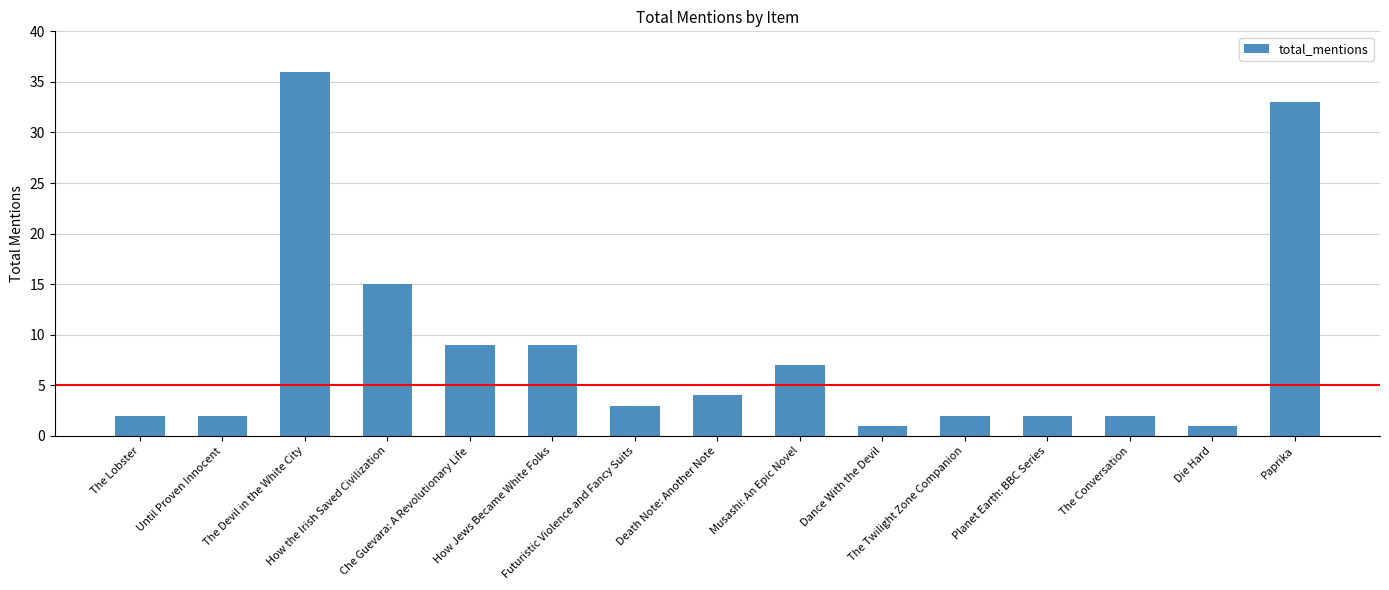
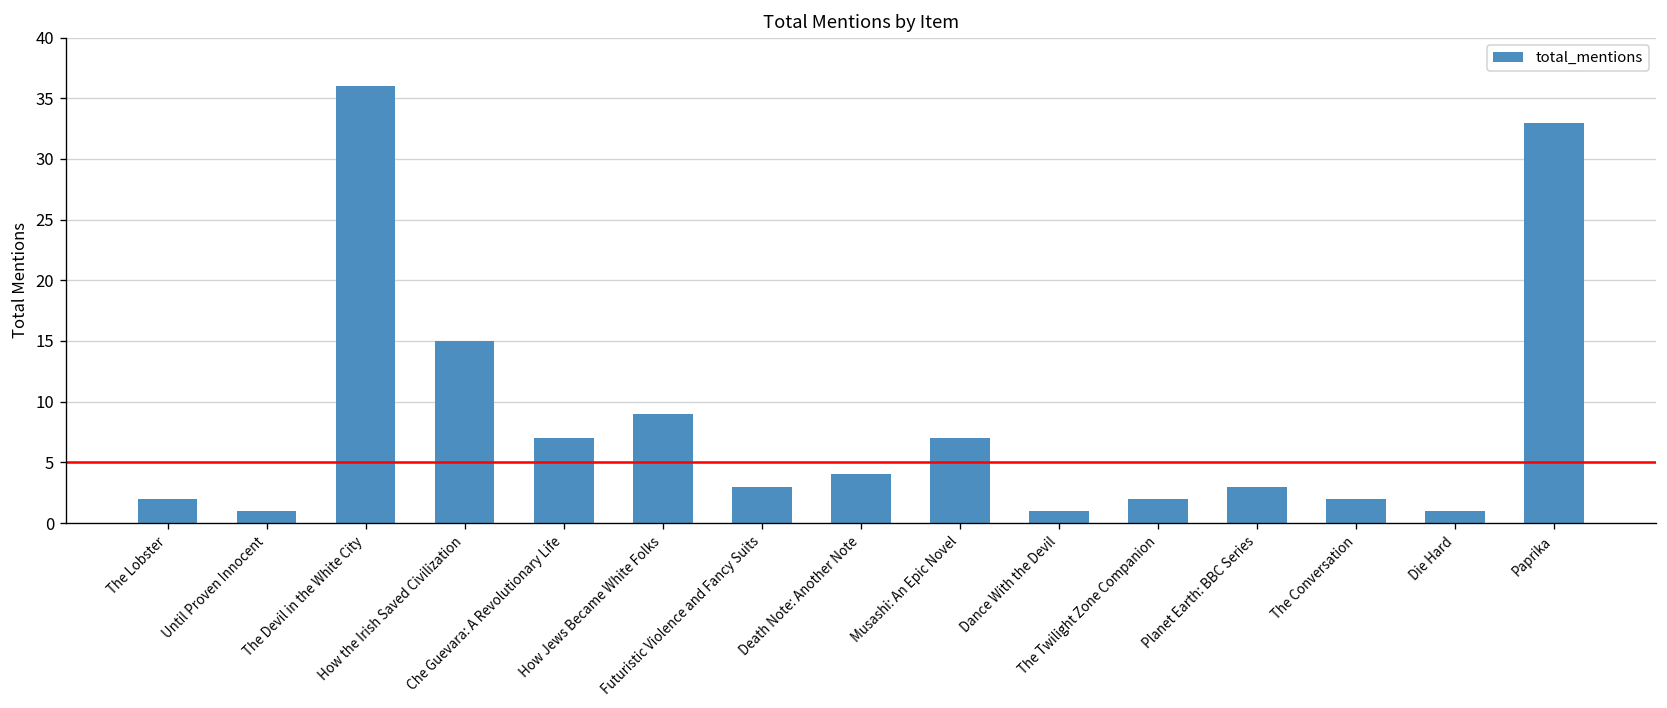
  {
    "The Lobster": 2,
-   "Until Proven Innocent": 2,
+   "Until Proven Innocent": 1,
    "The Devil in the White City": 36,
    "How the Irish Saved Civilization": 15,
-   "Che Guevara: A Revolutionary Life": 9,
+   "Che Guevara: A Revolutionary Life": 7,
    "How Jews Became White Folks": 9,
    "Futuristic Violence and Fancy Suits": 3,
    "Death Note: Another Note": 4,
    "Musashi: An Epic Novel": 7,
    "Dance With the Devil": 1,
    "The Twilight Zone Companion": 2,
-   "Planet Earth: BBC Series": 2,
+   "Planet Earth: BBC Series": 3,
    "The Conversation": 2,
    "Die Hard": 1,
    "Paprika": 33
  }
